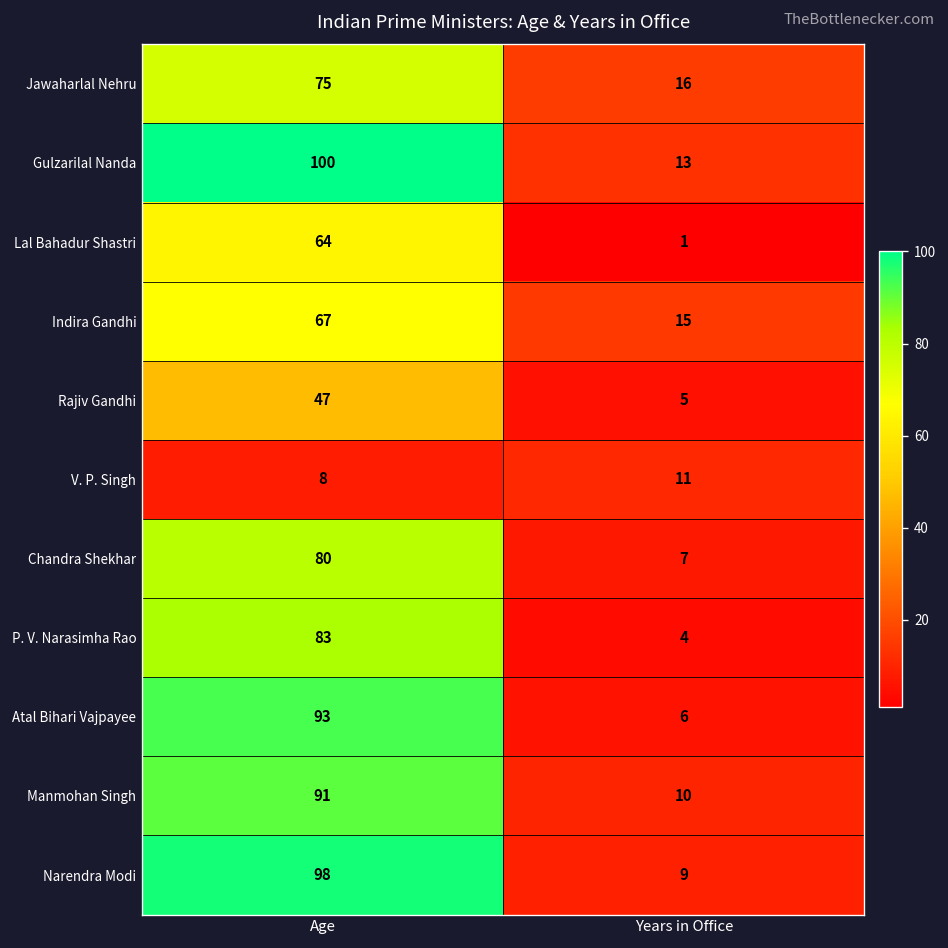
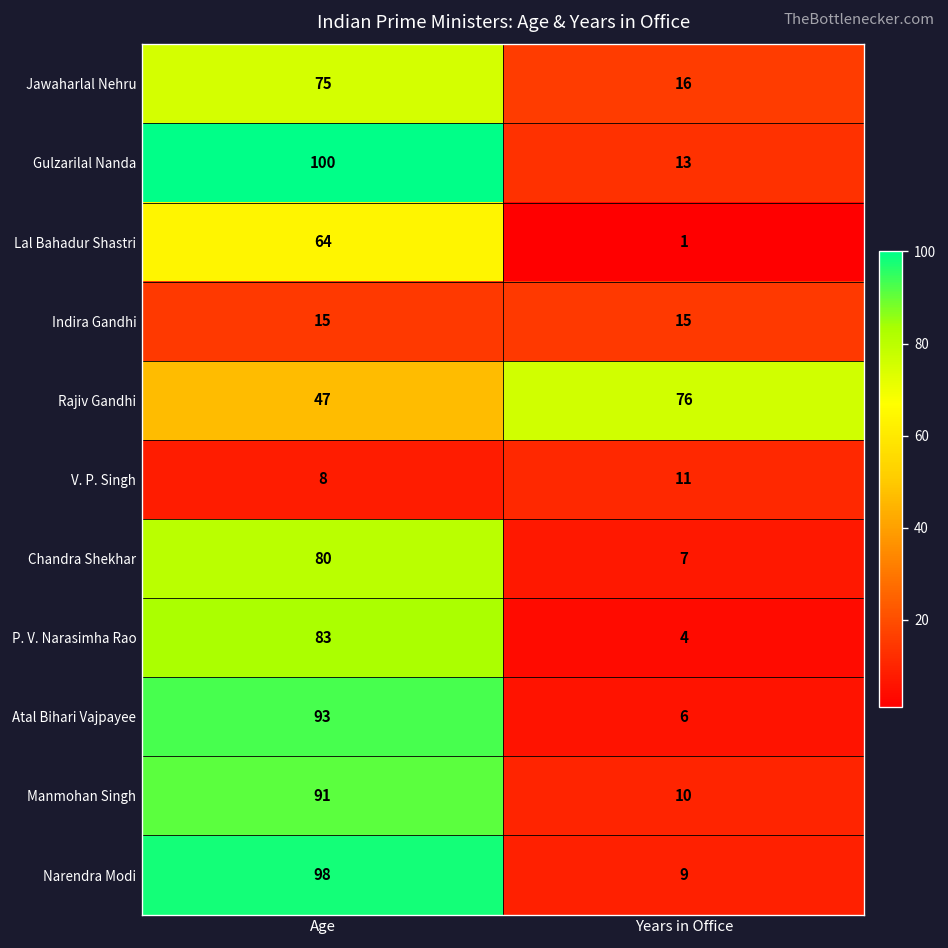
  {
    "Jawaharlal Nehru": {
      "Age": 75,
      "Years in Office": 16
    },
    "Gulzarilal Nanda": {
      "Age": 100,
      "Years in Office": 13
    },
    "Lal Bahadur Shastri": {
      "Age": 64,
      "Years in Office": 1
    },
    "Indira Gandhi": {
-     "Age": 67,
+     "Age": 15,
      "Years in Office": 15
    },
    "Rajiv Gandhi": {
      "Age": 47,
-     "Years in Office": 5
+     "Years in Office": 76
    },
    "V. P. Singh": {
      "Age": 8,
      "Years in Office": 11
    },
    "Chandra Shekhar": {
      "Age": 80,
      "Years in Office": 7
    },
    "P. V. Narasimha Rao": {
      "Age": 83,
      "Years in Office": 4
    },
    "Atal Bihari Vajpayee": {
      "Age": 93,
      "Years in Office": 6
    },
    "Manmohan Singh": {
      "Age": 91,
      "Years in Office": 10
    },
    "Narendra Modi": {
      "Age": 98,
      "Years in Office": 9
    }
  }
